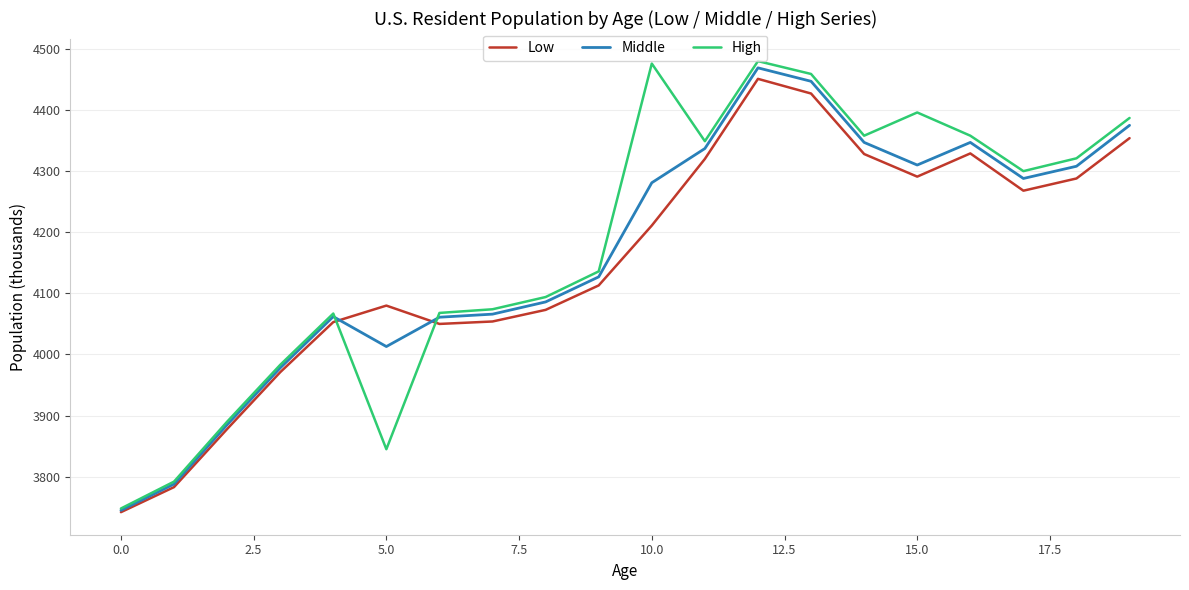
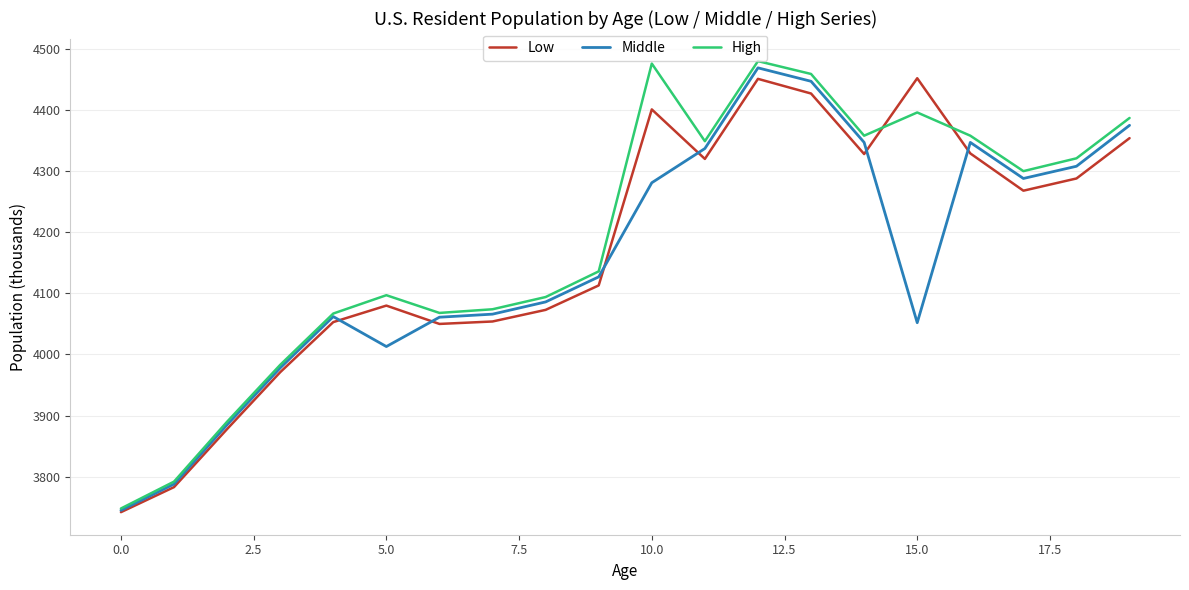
  {
    "Low": {
      "5.0": 4080,
-     "10.0": 4210,
-     "15.0": 4290
+     "10.0": 4400,
+     "15.0": 4450
    },
    "Middle": {
      "5.0": 4010,
      "10.0": 4280,
-     "15.0": 4310
+     "15.0": 4050
    },
    "High": {
-     "5.0": 3850,
+     "5.0": 4100,
      "10.0": 4480,
      "15.0": 4400
    }
  }
